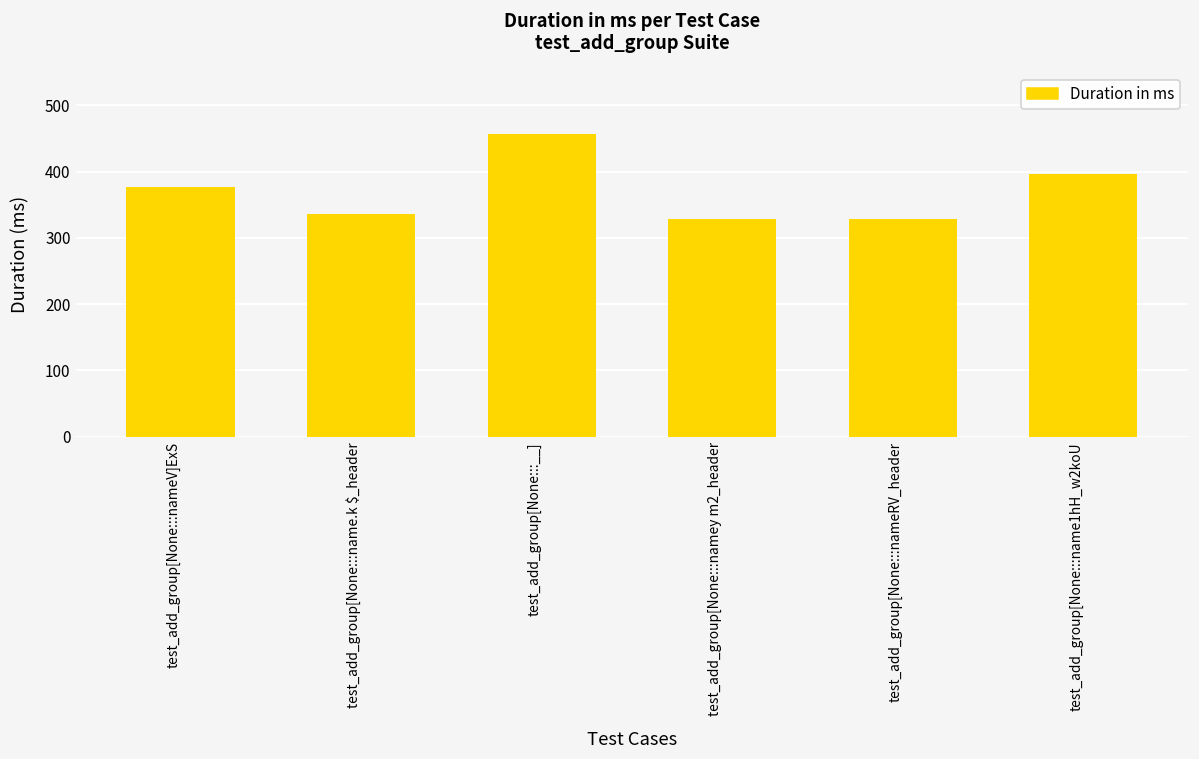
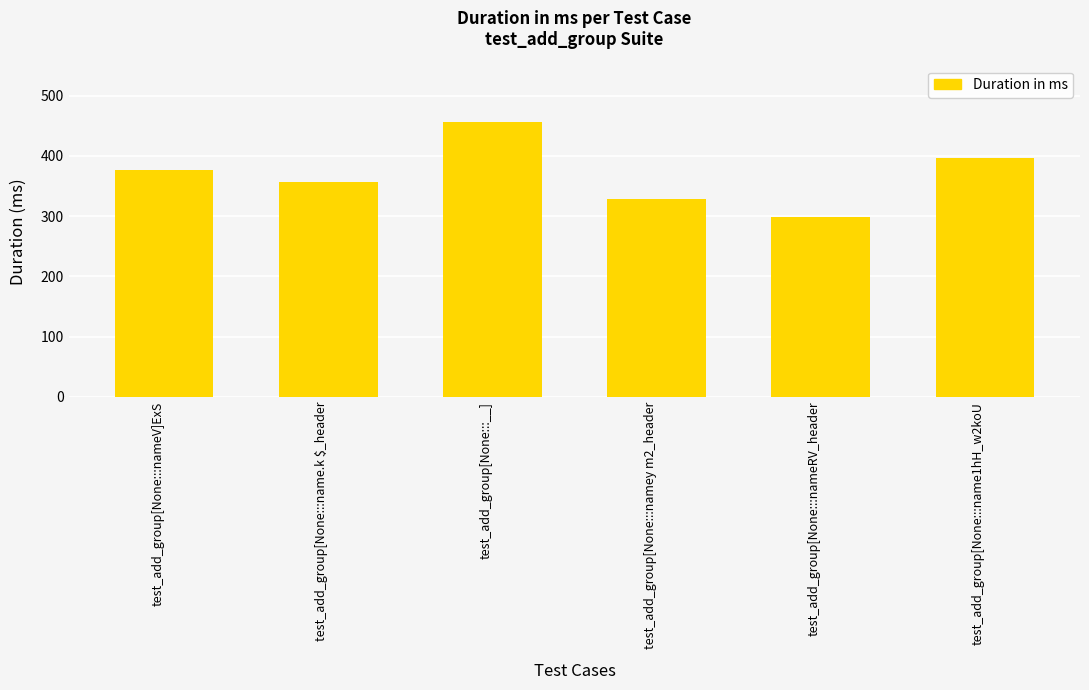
  {
    "test_add_group[None:::nameV]ExS": 380,
-   "test_add_group[None:::name.k $_header": 340,
+   "test_add_group[None:::name.k $_header": 360,
    "test_add_group[None:::__]": 460,
    "test_add_group[None:::namey m2_header": 330,
-   "test_add_group[None:::nameRV_header": 330,
+   "test_add_group[None:::nameRV_header": 300,
    "test_add_group[None:::name1hH_w2koU": 400
  }
